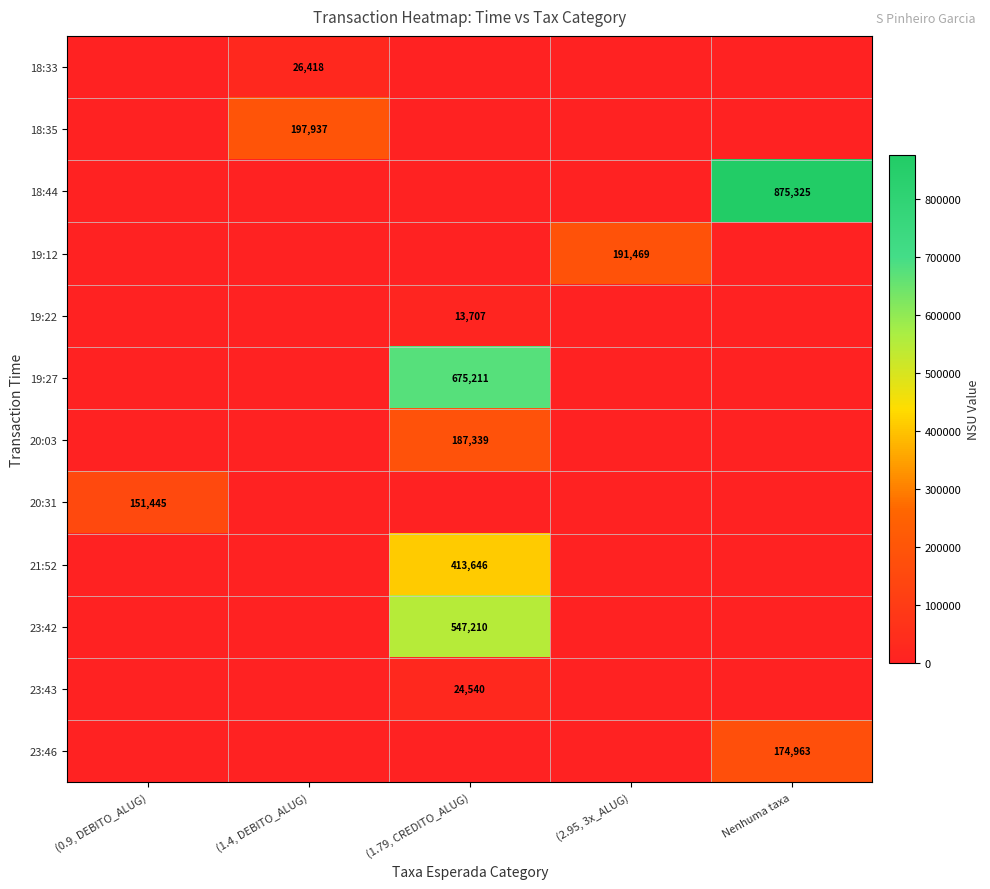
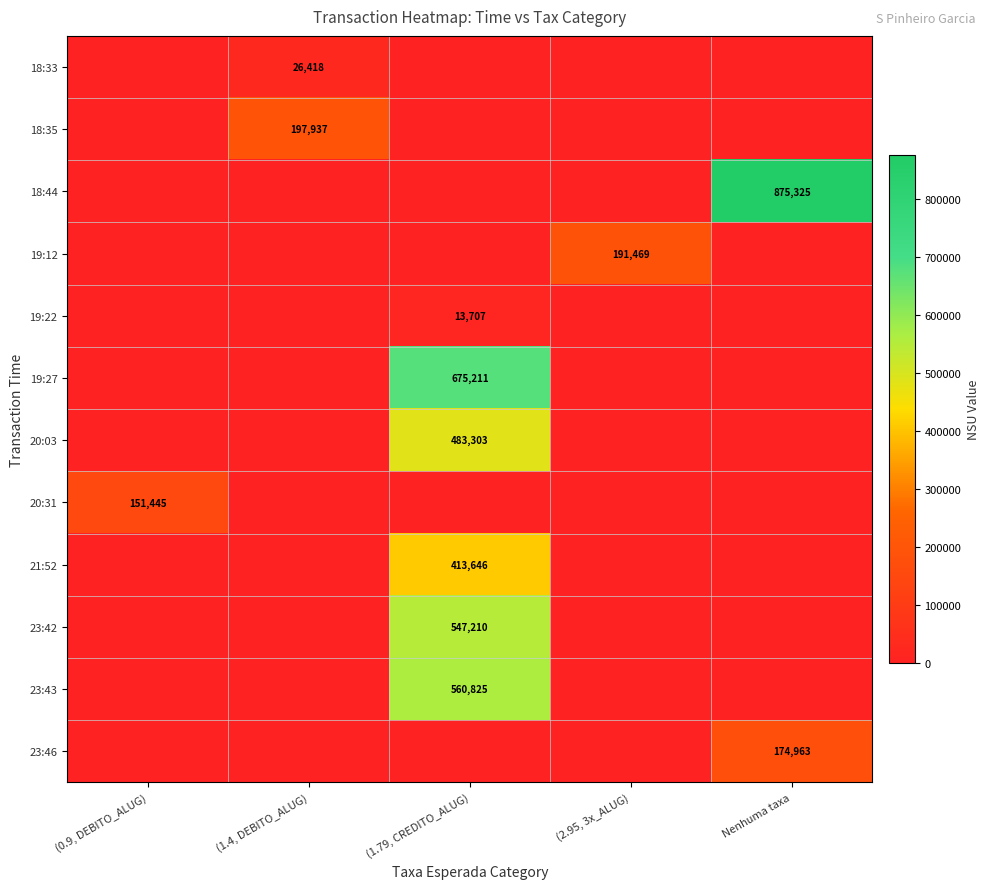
  {
    "18:33": {
      "(1.4, DEBITO_ALUG)": "26,418"
    },
    "18:35": {
      "(1.4, DEBITO_ALUG)": "197,937"
    },
    "18:44": {
      "Nenhuma taxa": "875,325"
    },
    "19:12": {
      "(2.95, 3x_ALUG)": "191,469"
    },
    "19:22": {
      "(1.79, CREDITO_ALUG)": "13,707"
    },
    "19:27": {
      "(1.79, CREDITO_ALUG)": "675,211"
    },
    "20:03": {
-     "(1.79, CREDITO_ALUG)": "187,339"
+     "(1.79, CREDITO_ALUG)": "483,303"
    },
    "20:31": {
      "(0.9, DEBITO_ALUG)": "151,445"
    },
    "21:52": {
      "(1.79, CREDITO_ALUG)": "413,646"
    },
    "23:42": {
      "(1.79, CREDITO_ALUG)": "547,210"
    },
    "23:43": {
-     "(1.79, CREDITO_ALUG)": "24,540"
+     "(1.79, CREDITO_ALUG)": "560,825"
    },
    "23:46": {
      "Nenhuma taxa": "174,963"
    }
  }
